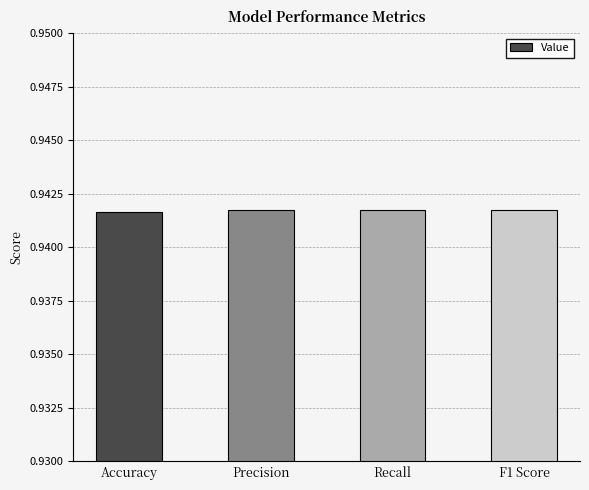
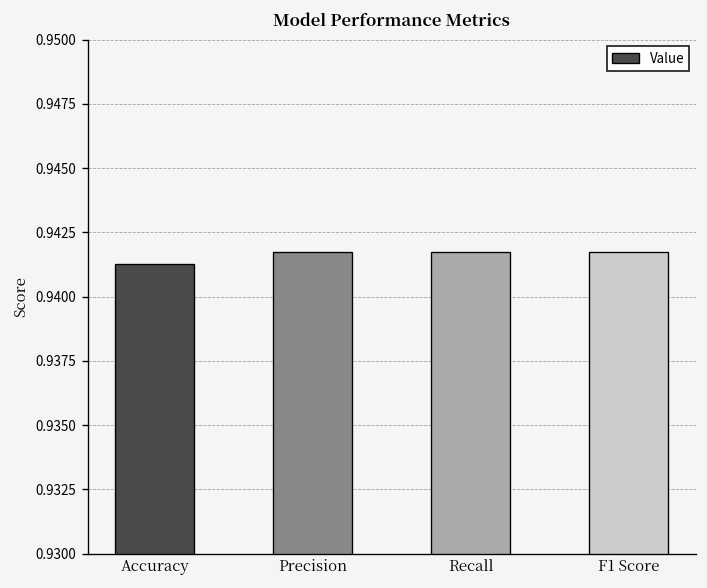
  {
-   "Accuracy": 0.9417,
+   "Accuracy": 0.9413,
    "Precision": 0.9417,
    "Recall": 0.9417,
    "F1 Score": 0.9417
  }
